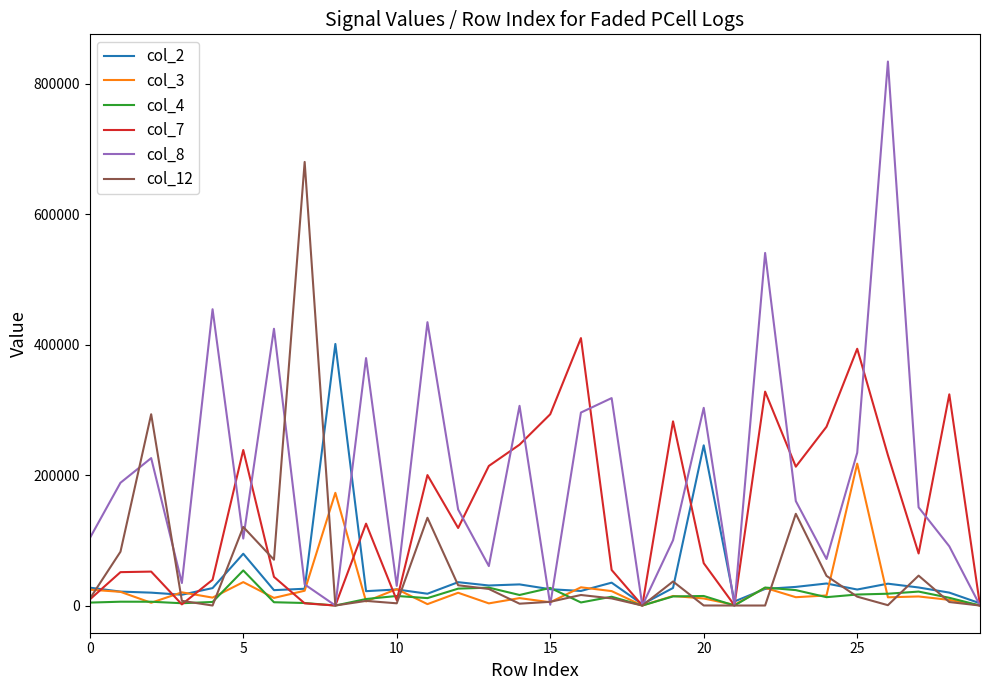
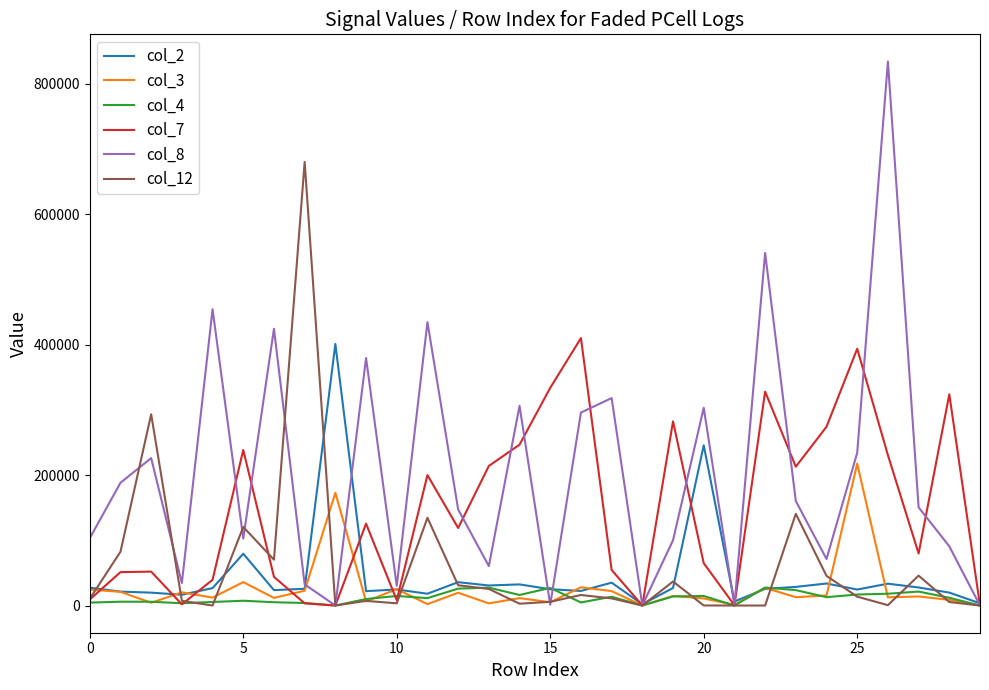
  {
    "col_2": {
      "5": 80000,
      "20": 250000,
      "25": 20000
    },
    "col_3": {
      "5": 40000,
      "25": 220000
    },
    "col_4": {
      "0": 0,
-     "5": 50000,
+     "5": 10000,
      "10": 10000
    },
    "col_7": {
      "5": 240000,
      "10": 10000,
-     "15": 290000,
+     "15": 330000,
      "20": 60000,
      "25": 390000
    },
    "col_8": {
      "0": 100000,
      "5": 100000,
      "10": 30000,
      "20": 300000,
      "25": 230000
    },
    "col_12": {
      "5": 120000,
      "10": 0,
      "20": 0
    }
  }
